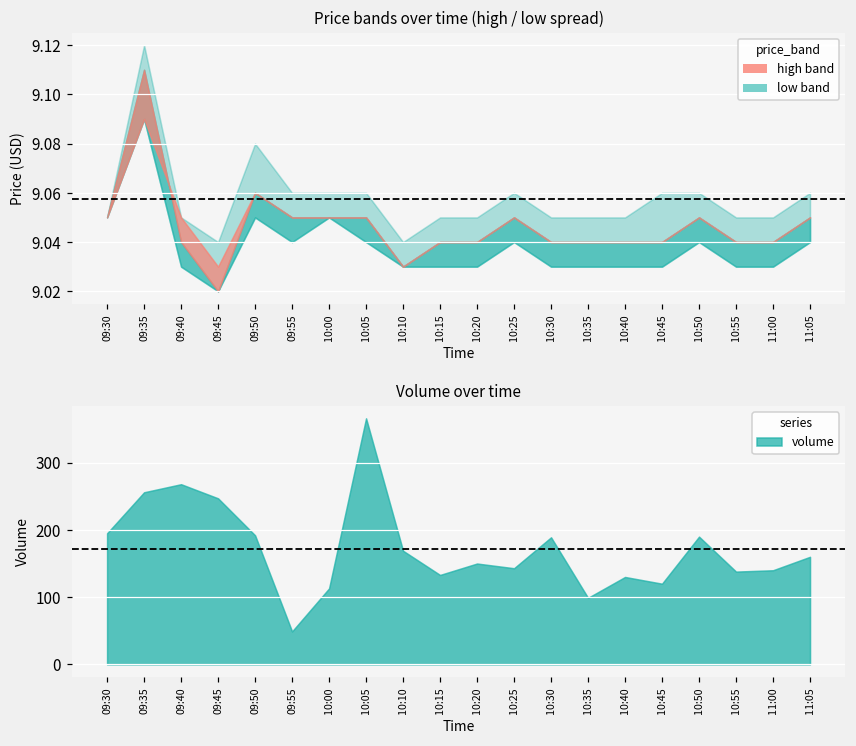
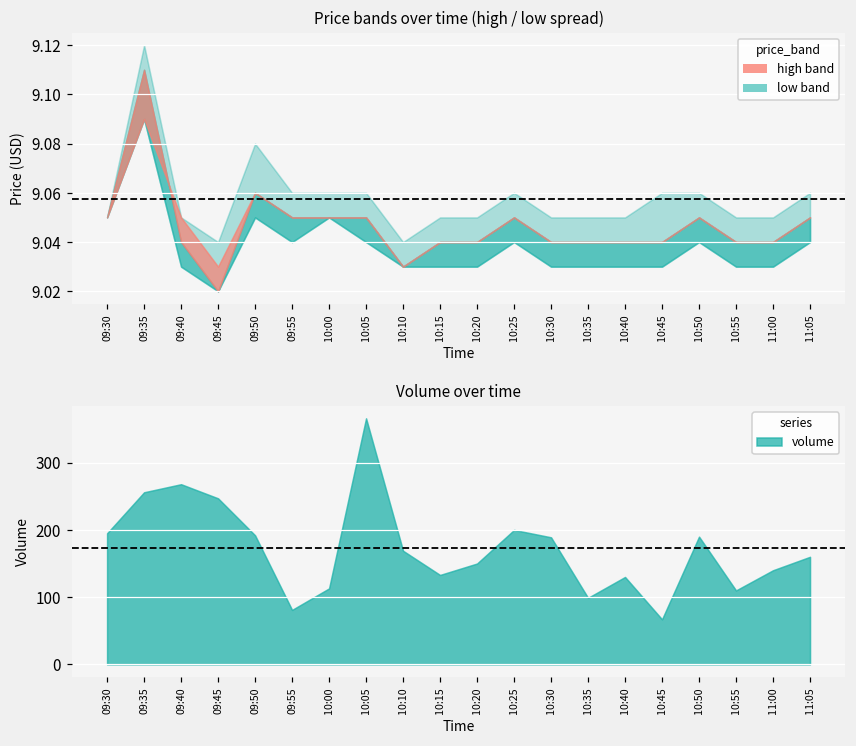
  {
    "Volume over time": {
      "09:30": 200,
      "09:35": 260,
      "09:40": 270,
      "09:45": 250,
      "09:50": 190,
-     "09:55": 50,
+     "09:55": 80,
      "10:00": 110,
      "10:05": 370,
      "10:10": 170,
      "10:15": 130,
      "10:20": 150,
-     "10:25": 140,
+     "10:25": 200,
      "10:30": 190,
      "10:35": 100,
      "10:40": 130,
-     "10:45": 120,
+     "10:45": 70,
      "10:50": 190,
-     "10:55": 140,
+     "10:55": 110,
      "11:00": 140,
      "11:05": 160
    }
  }
